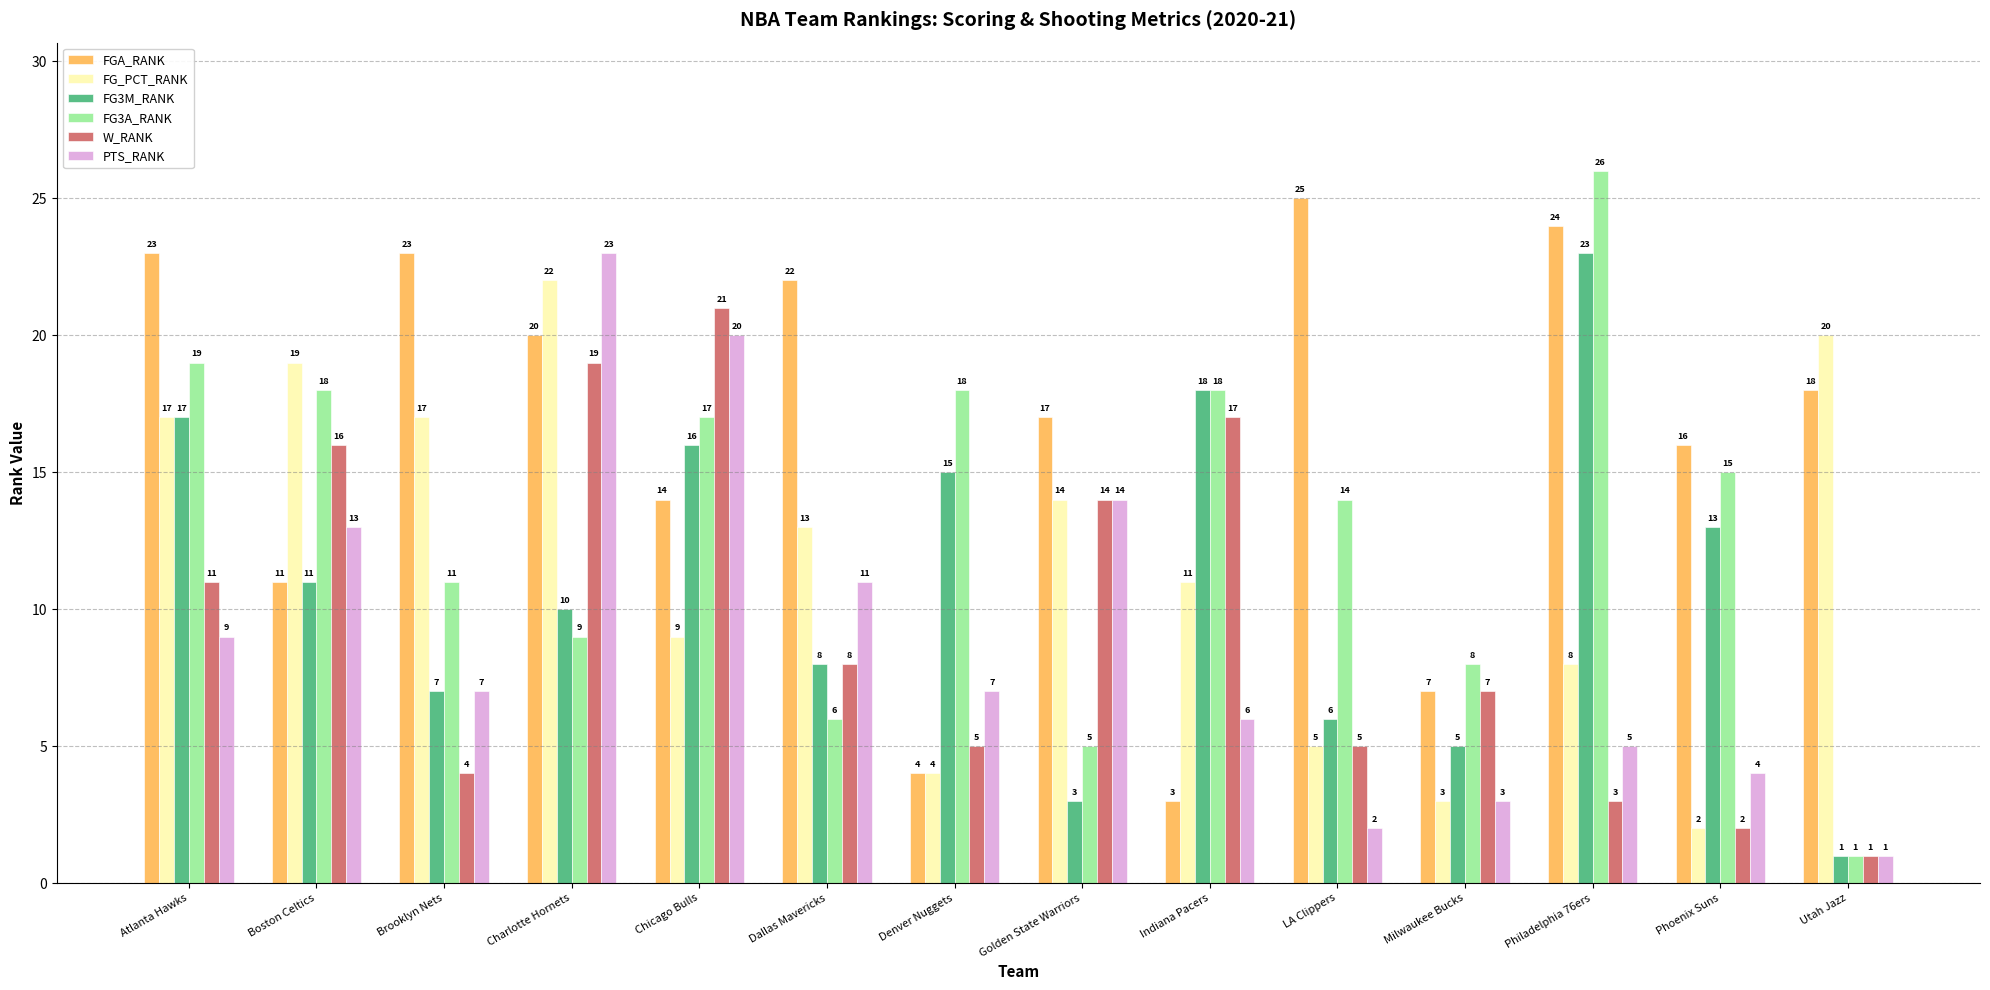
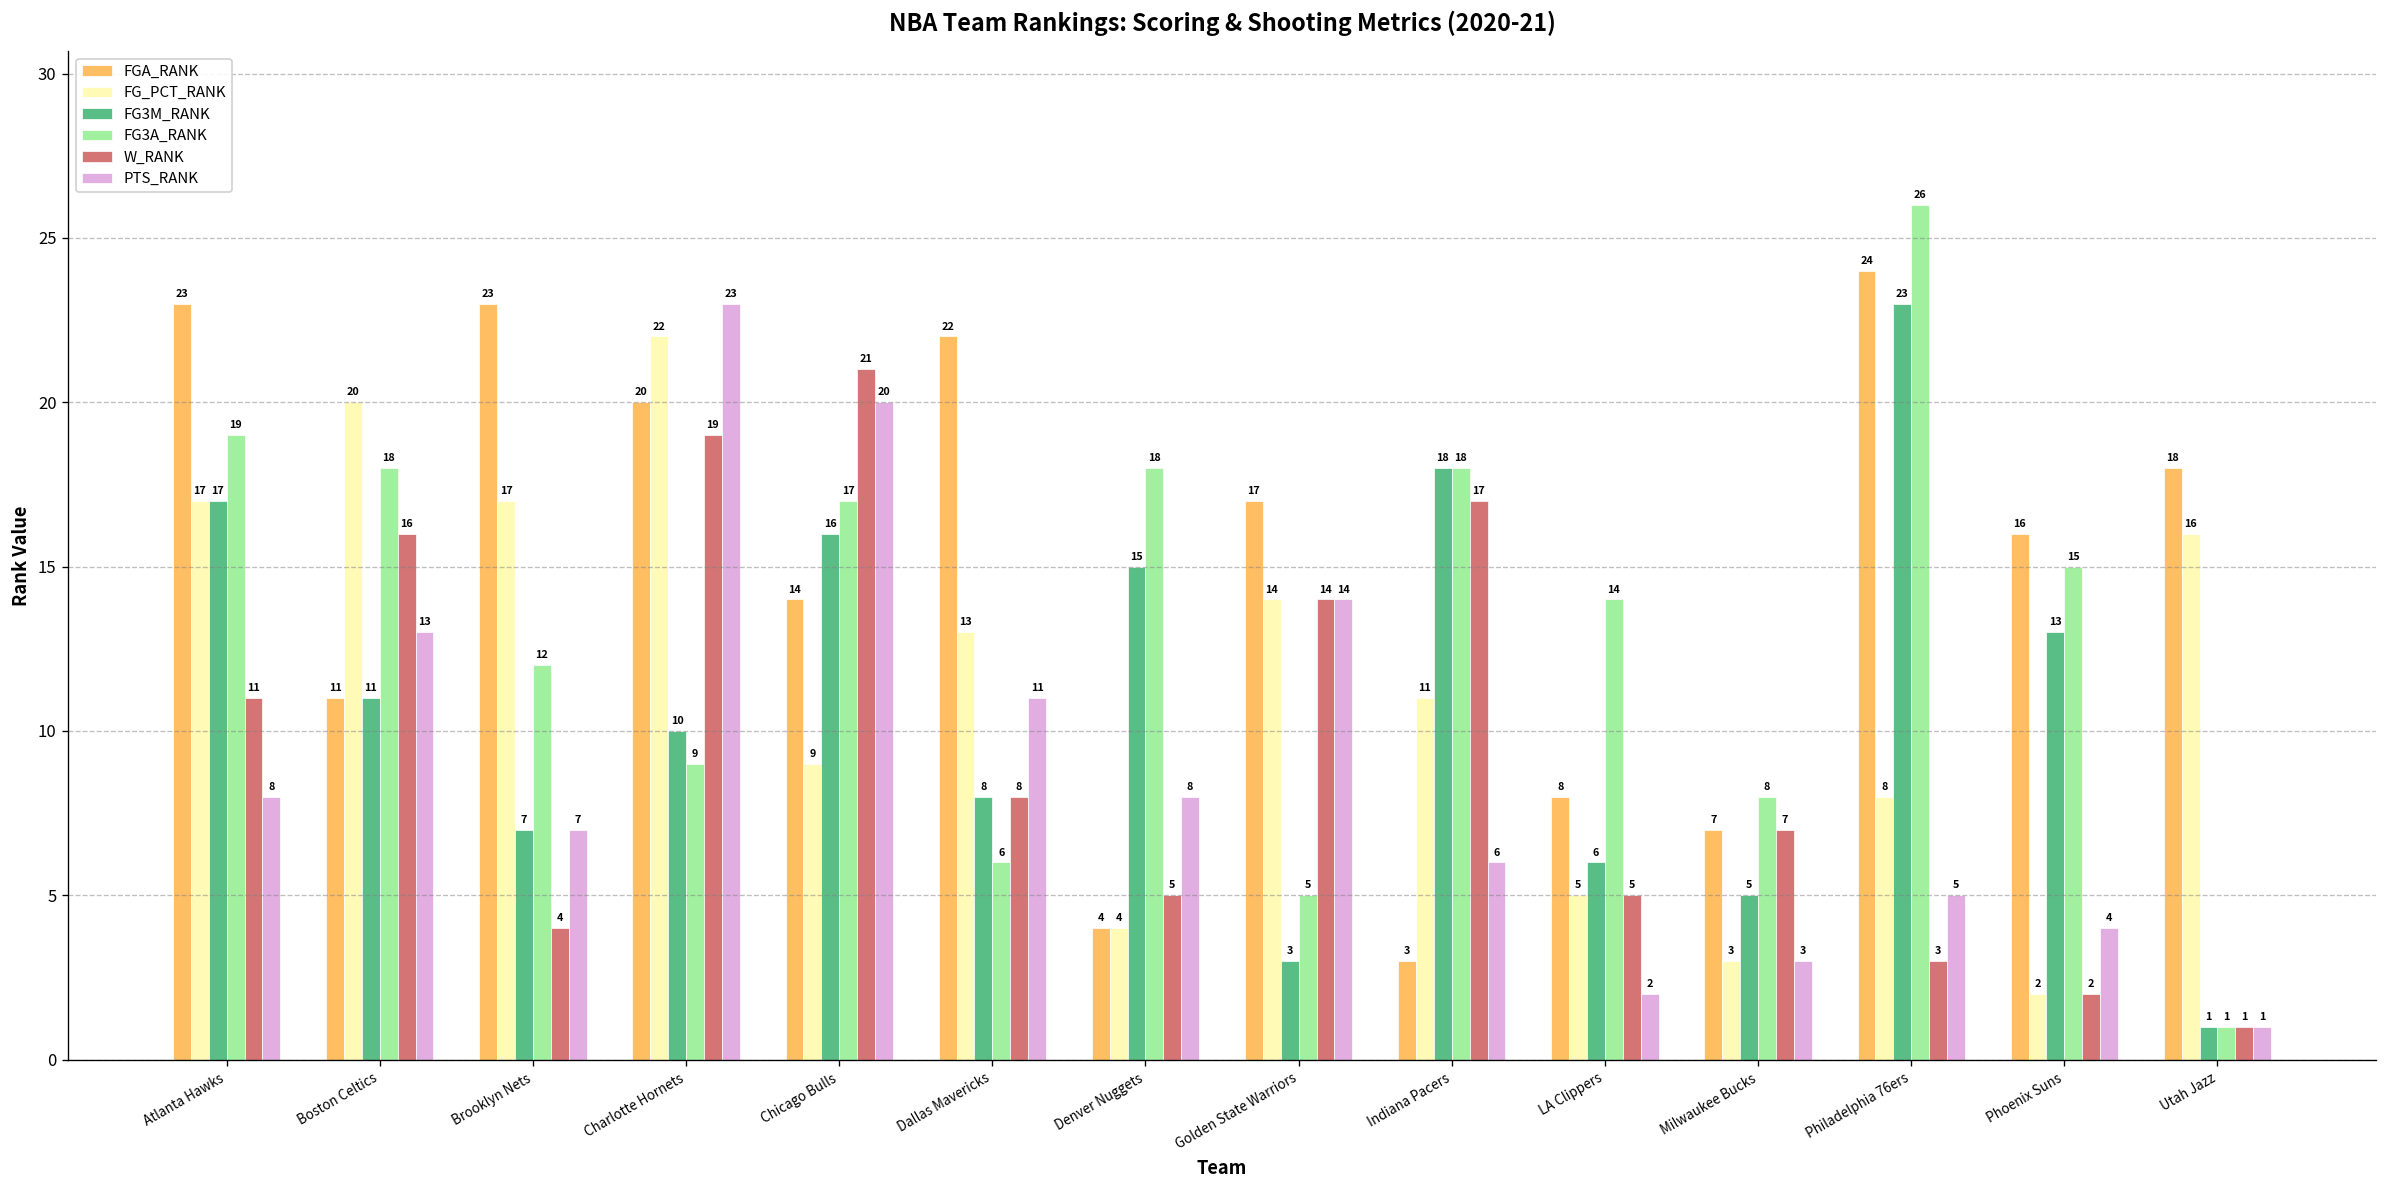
  {
    "FGA_RANK": {
      "Atlanta Hawks": 23,
      "Boston Celtics": 11,
      "Brooklyn Nets": 23,
      "Charlotte Hornets": 20,
      "Chicago Bulls": 14,
      "Dallas Mavericks": 22,
      "Denver Nuggets": 4,
      "Golden State Warriors": 17,
      "Indiana Pacers": 3,
-     "LA Clippers": 25,
+     "LA Clippers": 8,
      "Milwaukee Bucks": 7,
      "Philadelphia 76ers": 24,
      "Phoenix Suns": 16,
      "Utah Jazz": 18
    },
    "FG_PCT_RANK": {
      "Atlanta Hawks": 17,
-     "Boston Celtics": 19,
+     "Boston Celtics": 20,
      "Brooklyn Nets": 17,
      "Charlotte Hornets": 22,
      "Chicago Bulls": 9,
      "Dallas Mavericks": 13,
      "Denver Nuggets": 4,
      "Golden State Warriors": 14,
      "Indiana Pacers": 11,
      "LA Clippers": 5,
      "Milwaukee Bucks": 3,
      "Philadelphia 76ers": 8,
      "Phoenix Suns": 2,
-     "Utah Jazz": 20
+     "Utah Jazz": 16
    },
    "FG3M_RANK": {
      "Atlanta Hawks": 17,
      "Boston Celtics": 11,
      "Brooklyn Nets": 7,
      "Charlotte Hornets": 10,
      "Chicago Bulls": 16,
      "Dallas Mavericks": 8,
      "Denver Nuggets": 15,
      "Golden State Warriors": 3,
      "Indiana Pacers": 18,
      "LA Clippers": 6,
      "Milwaukee Bucks": 5,
      "Philadelphia 76ers": 23,
      "Phoenix Suns": 13,
      "Utah Jazz": 1
    },
    "FG3A_RANK": {
      "Atlanta Hawks": 19,
      "Boston Celtics": 18,
-     "Brooklyn Nets": 11,
+     "Brooklyn Nets": 12,
      "Charlotte Hornets": 9,
      "Chicago Bulls": 17,
      "Dallas Mavericks": 6,
      "Denver Nuggets": 18,
      "Golden State Warriors": 5,
      "Indiana Pacers": 18,
      "LA Clippers": 14,
      "Milwaukee Bucks": 8,
      "Philadelphia 76ers": 26,
      "Phoenix Suns": 15,
      "Utah Jazz": 1
    },
    "W_RANK": {
      "Atlanta Hawks": 11,
      "Boston Celtics": 16,
      "Brooklyn Nets": 4,
      "Charlotte Hornets": 19,
      "Chicago Bulls": 21,
      "Dallas Mavericks": 8,
      "Denver Nuggets": 5,
      "Golden State Warriors": 14,
      "Indiana Pacers": 17,
      "LA Clippers": 5,
      "Milwaukee Bucks": 7,
      "Philadelphia 76ers": 3,
      "Phoenix Suns": 2,
      "Utah Jazz": 1
    },
    "PTS_RANK": {
-     "Atlanta Hawks": 9,
+     "Atlanta Hawks": 8,
      "Boston Celtics": 13,
      "Brooklyn Nets": 7,
      "Charlotte Hornets": 23,
      "Chicago Bulls": 20,
      "Dallas Mavericks": 11,
-     "Denver Nuggets": 7,
+     "Denver Nuggets": 8,
      "Golden State Warriors": 14,
      "Indiana Pacers": 6,
      "LA Clippers": 2,
      "Milwaukee Bucks": 3,
      "Philadelphia 76ers": 5,
      "Phoenix Suns": 4,
      "Utah Jazz": 1
    }
  }
